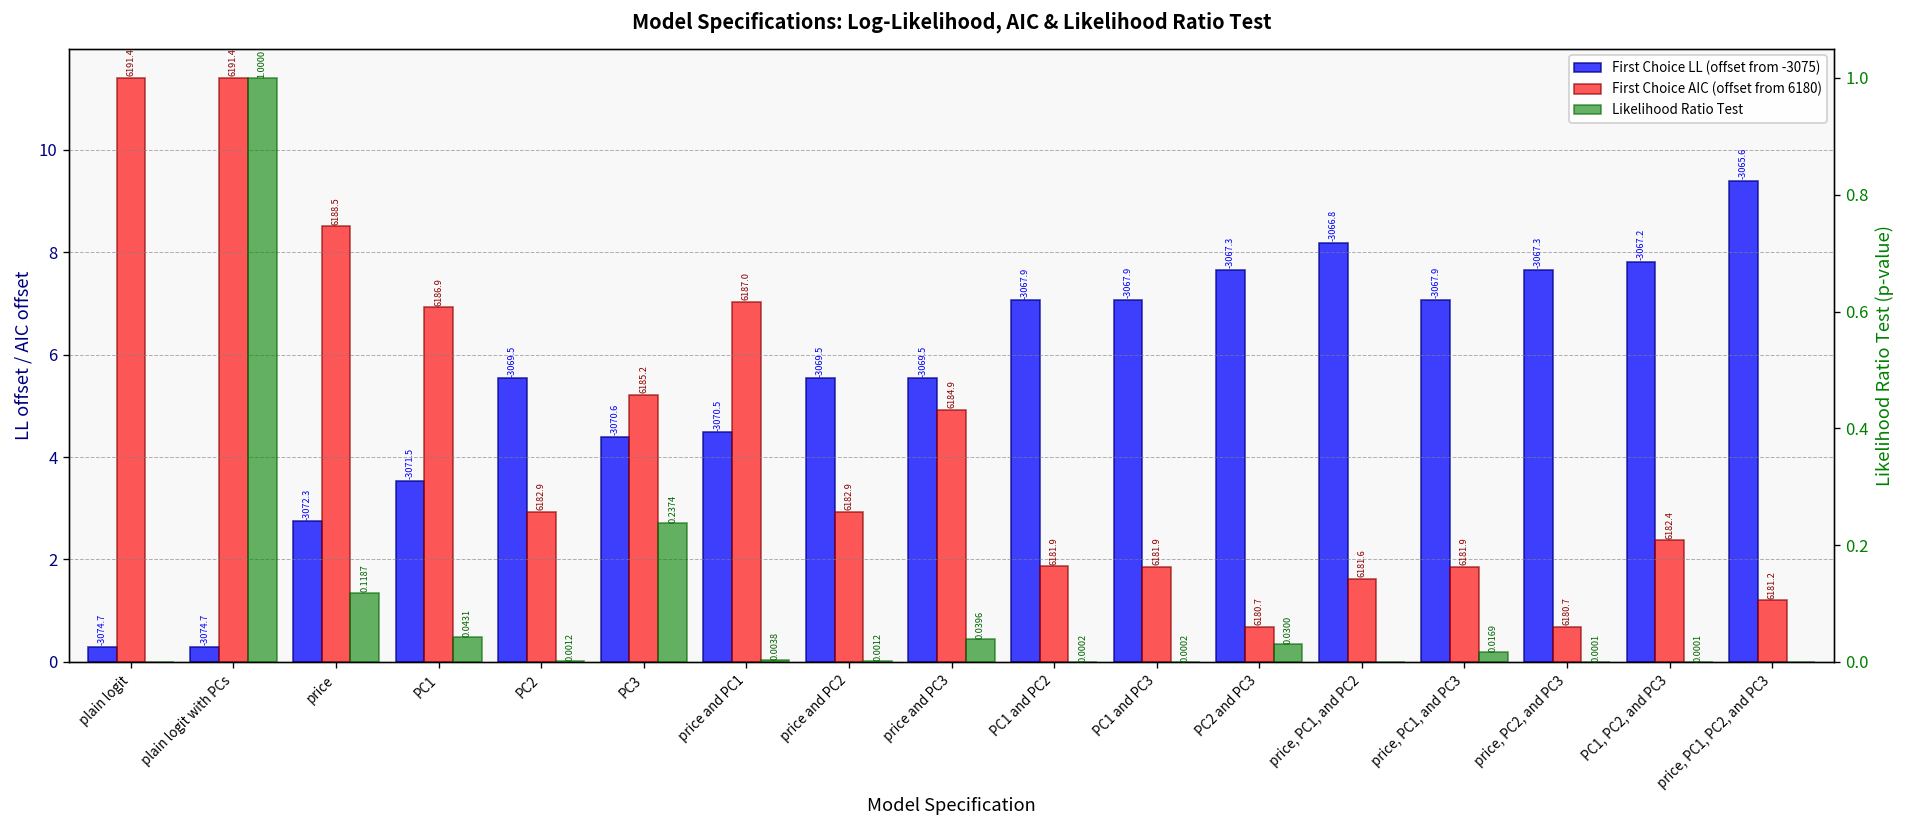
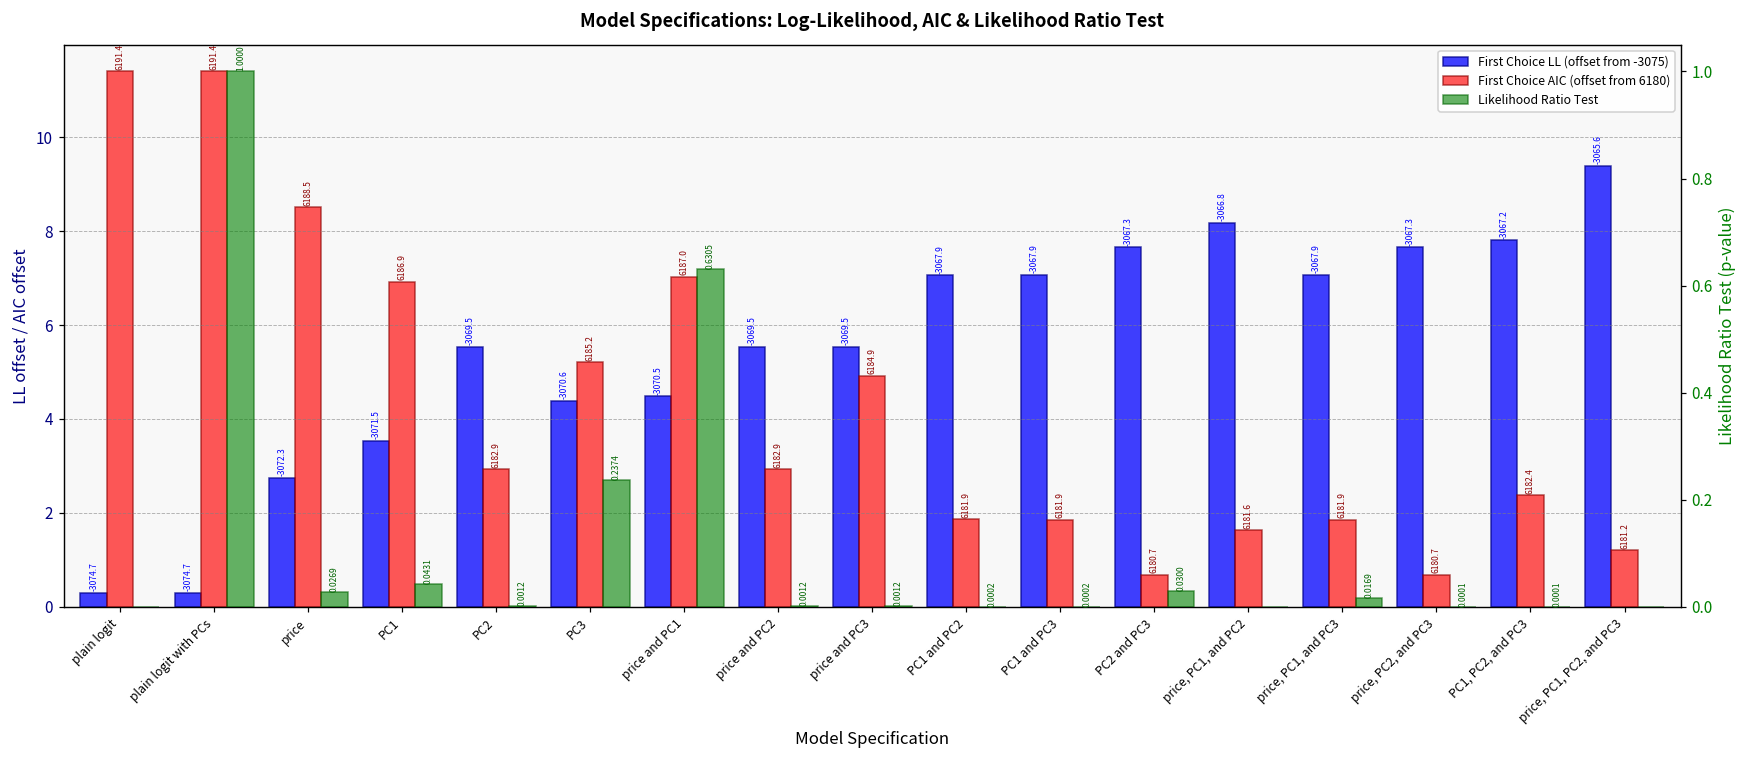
  {
    "Likelihood Ratio Test": {
      "plain logit with PCs": 1.0000,
-     "price": 0.1187,
+     "price": 0.0269,
      "PC1": 0.0431,
      "PC2": 0.0012,
      "PC3": 0.2374,
-     "price and PC1": 0.0038,
+     "price and PC1": 0.6305,
      "price and PC2": 0.0012,
-     "price and PC3": 0.0396,
+     "price and PC3": 0.0012,
      "PC1 and PC2": 0.0002,
      "PC1 and PC3": 0.0002,
      "PC2 and PC3": 0.0300,
      "price, PC1, and PC3": 0.0169,
      "price, PC2, and PC3": 0.0001,
      "PC1, PC2, and PC3": 0.0001
    }
  }
